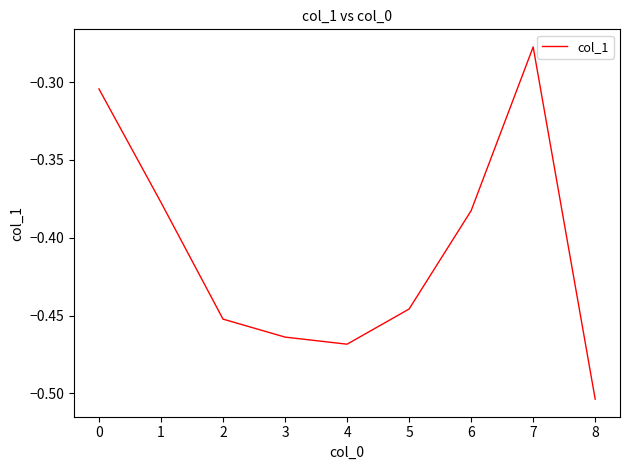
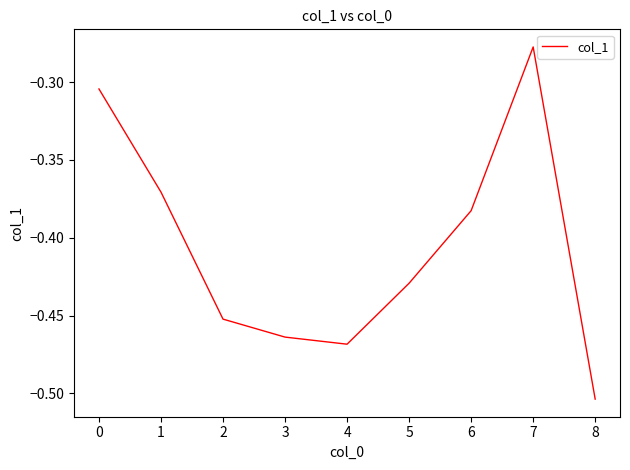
  {
    "0": -0.304,
-   "1": -0.377,
+   "1": -0.371,
    "2": -0.452,
    "3": -0.464,
    "4": -0.468,
-   "5": -0.446,
+   "5": -0.429,
    "6": -0.383,
    "7": -0.277,
    "8": -0.504
  }
